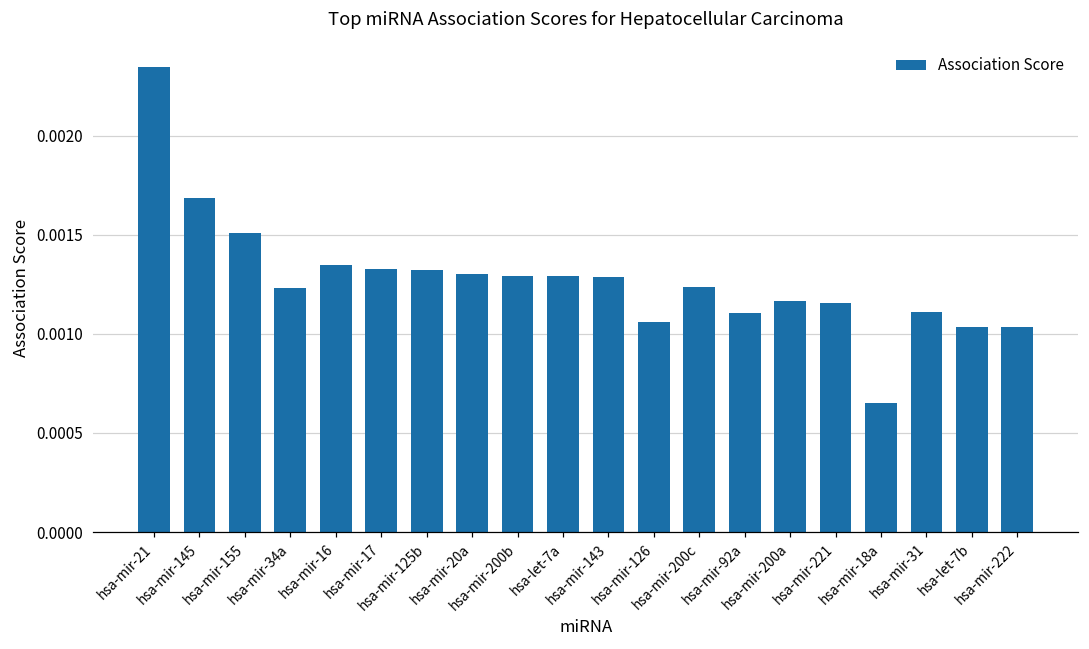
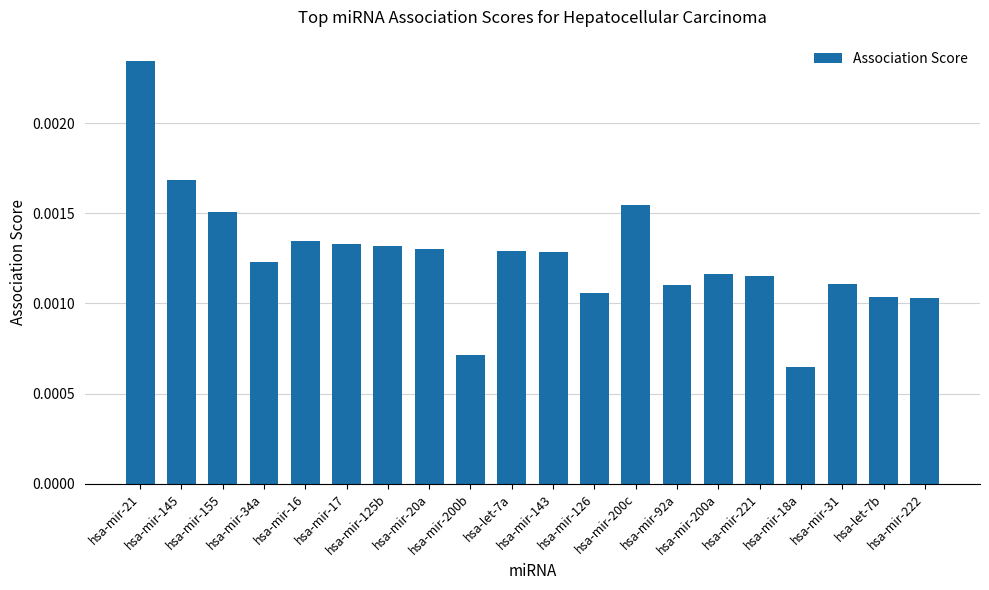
  {
    "hsa-mir-21": 0.00235,
    "hsa-mir-145": 0.00169,
    "hsa-mir-155": 0.00151,
    "hsa-mir-34a": 0.00123,
    "hsa-mir-16": 0.00135,
    "hsa-mir-17": 0.00133,
    "hsa-mir-125b": 0.00132,
    "hsa-mir-20a": 0.00130,
-   "hsa-mir-200b": 0.00129,
+   "hsa-mir-200b": 0.00071,
    "hsa-let-7a": 0.00129,
    "hsa-mir-143": 0.00128,
    "hsa-mir-126": 0.00106,
-   "hsa-mir-200c": 0.00124,
+   "hsa-mir-200c": 0.00155,
    "hsa-mir-92a": 0.00110,
    "hsa-mir-200a": 0.00116,
    "hsa-mir-221": 0.00116,
    "hsa-mir-18a": 0.00065,
    "hsa-mir-31": 0.00111,
    "hsa-let-7b": 0.00104,
    "hsa-mir-222": 0.00103
  }
